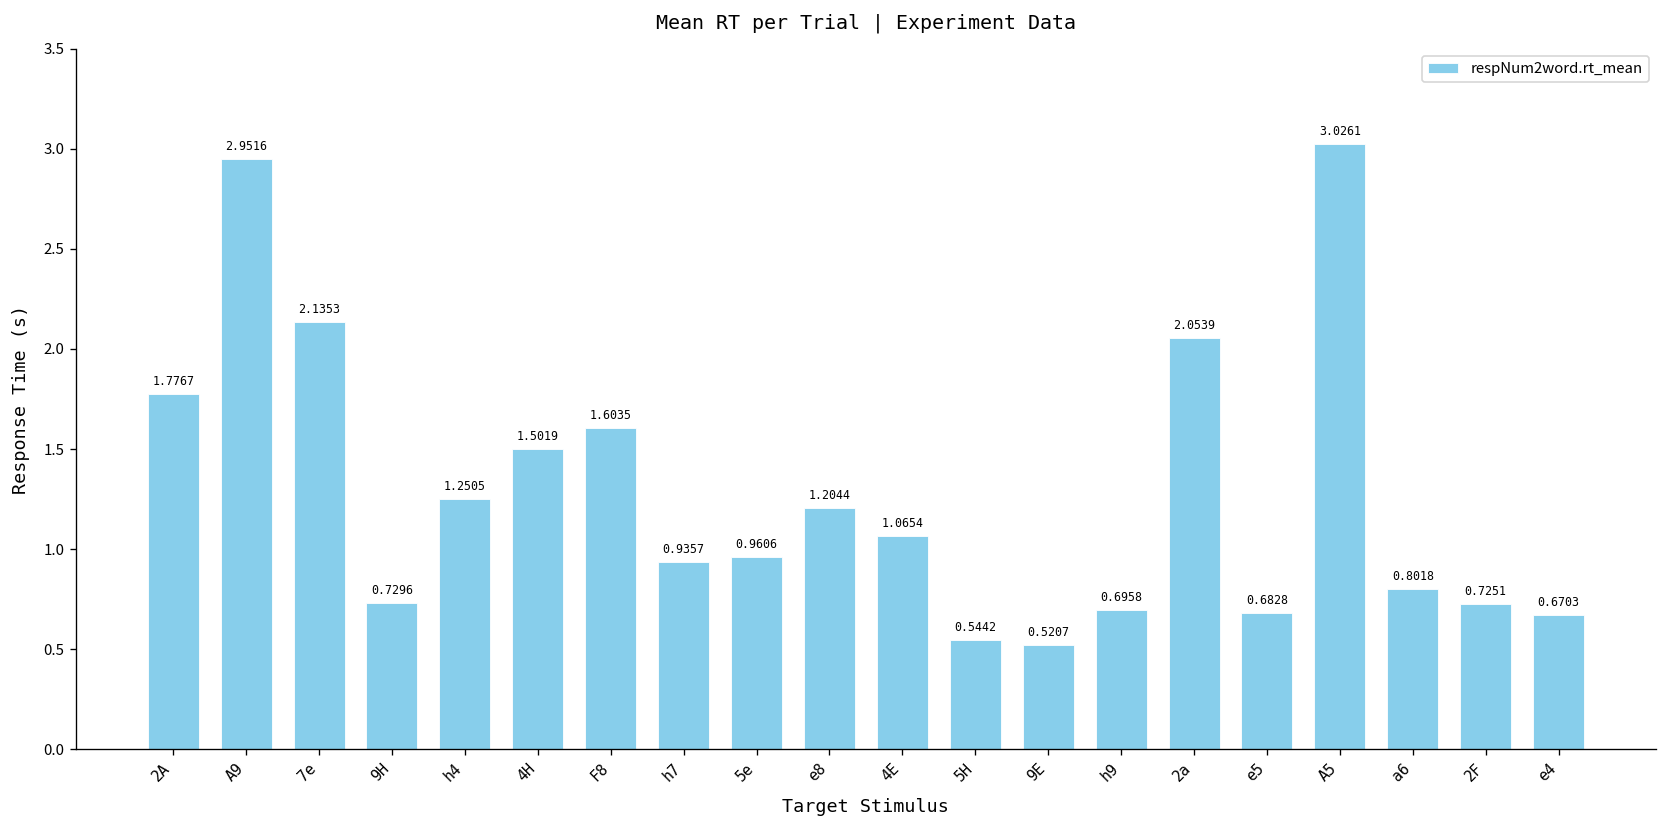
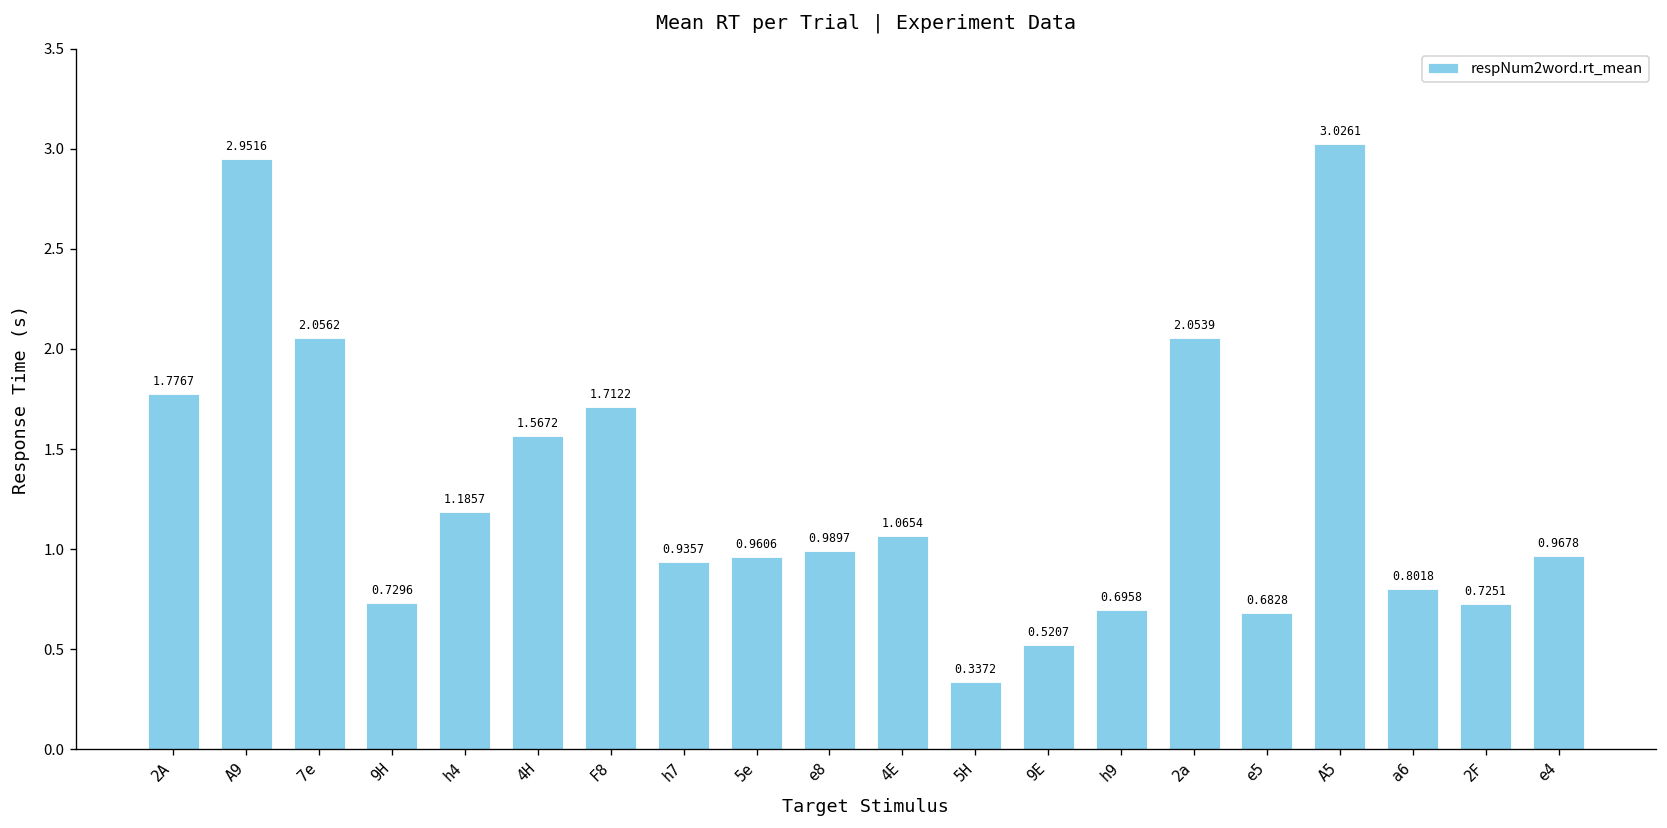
  {
    "2A": 1.7767,
    "A9": 2.9516,
-   "7e": 2.1353,
+   "7e": 2.0562,
    "9H": 0.7296,
-   "h4": 1.2505,
-   "4H": 1.5019,
-   "F8": 1.6035,
+   "h4": 1.1857,
+   "4H": 1.5672,
+   "F8": 1.7122,
    "h7": 0.9357,
    "5e": 0.9606,
-   "e8": 1.2044,
+   "e8": 0.9897,
    "4E": 1.0654,
-   "5H": 0.5442,
+   "5H": 0.3372,
    "9E": 0.5207,
    "h9": 0.6958,
    "2a": 2.0539,
    "e5": 0.6828,
    "A5": 3.0261,
    "a6": 0.8018,
    "2F": 0.7251,
-   "e4": 0.6703
+   "e4": 0.9678
  }
